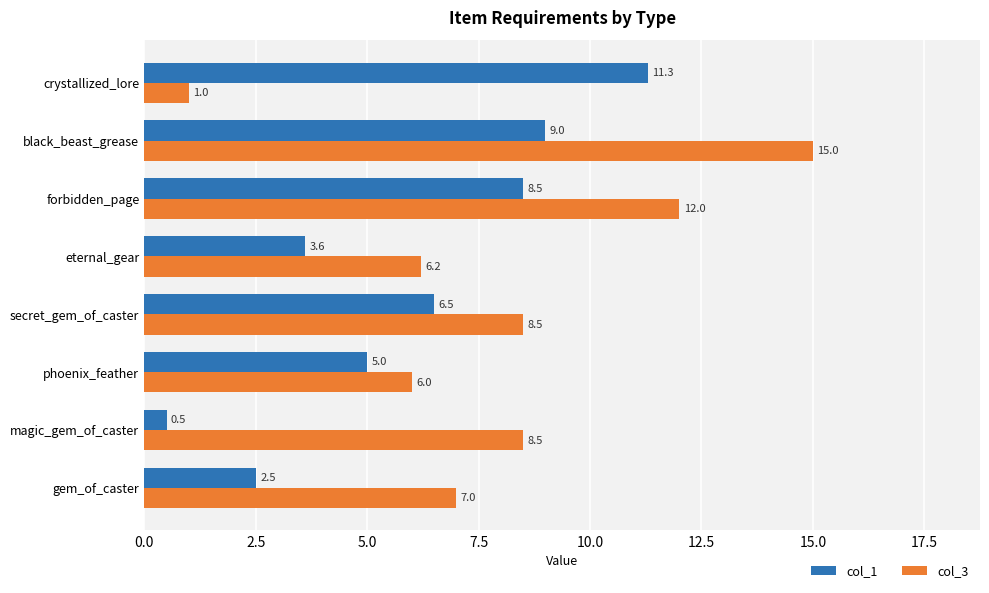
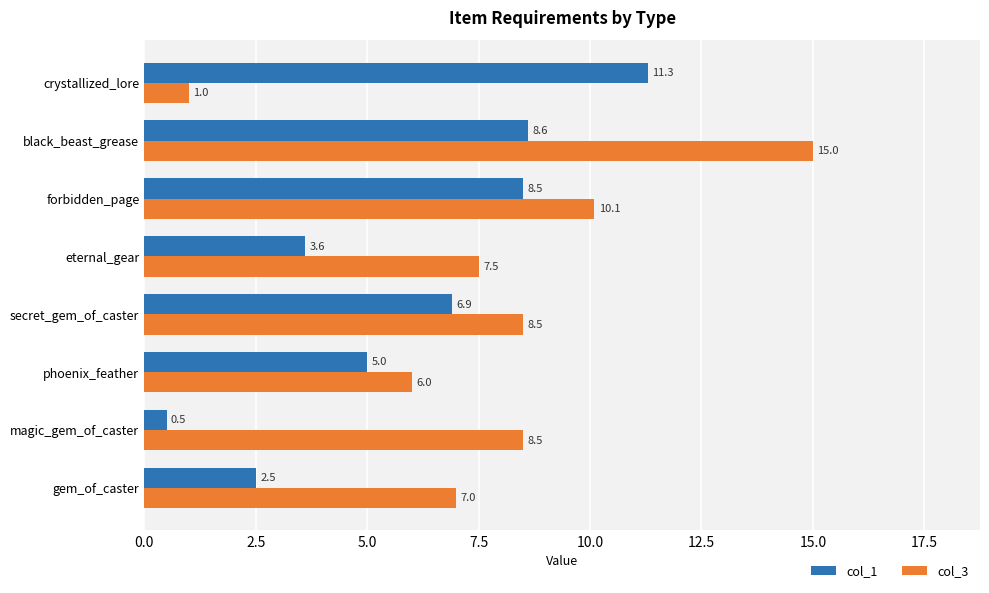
  {
    "col_1": {
      "crystallized_lore": 11.3,
-     "black_beast_grease": 9.0,
+     "black_beast_grease": 8.6,
      "forbidden_page": 8.5,
      "eternal_gear": 3.6,
-     "secret_gem_of_caster": 6.5,
+     "secret_gem_of_caster": 6.9,
      "phoenix_feather": 5.0,
      "magic_gem_of_caster": 0.5,
      "gem_of_caster": 2.5
    },
    "col_3": {
      "crystallized_lore": 1.0,
      "black_beast_grease": 15.0,
-     "forbidden_page": 12.0,
-     "eternal_gear": 6.2,
+     "forbidden_page": 10.1,
+     "eternal_gear": 7.5,
      "secret_gem_of_caster": 8.5,
      "phoenix_feather": 6.0,
      "magic_gem_of_caster": 8.5,
      "gem_of_caster": 7.0
    }
  }
